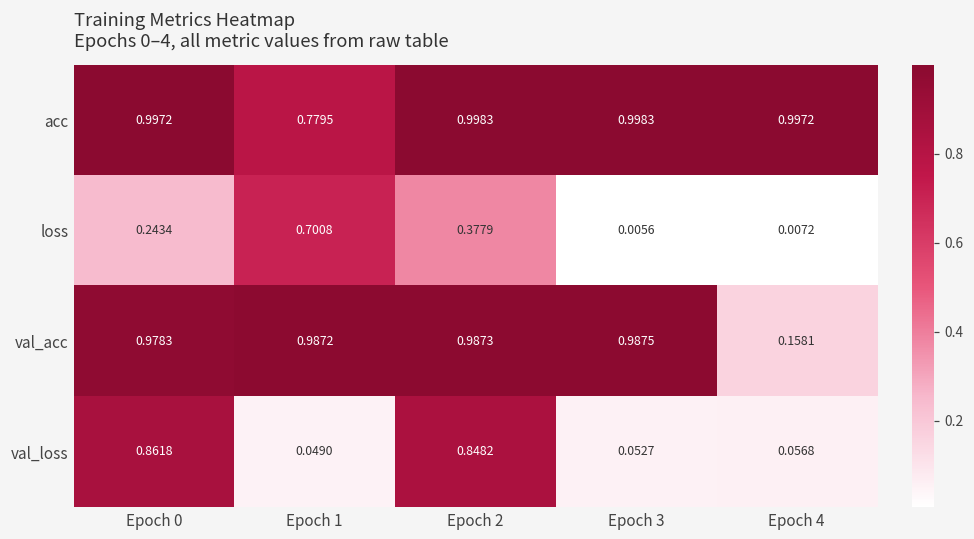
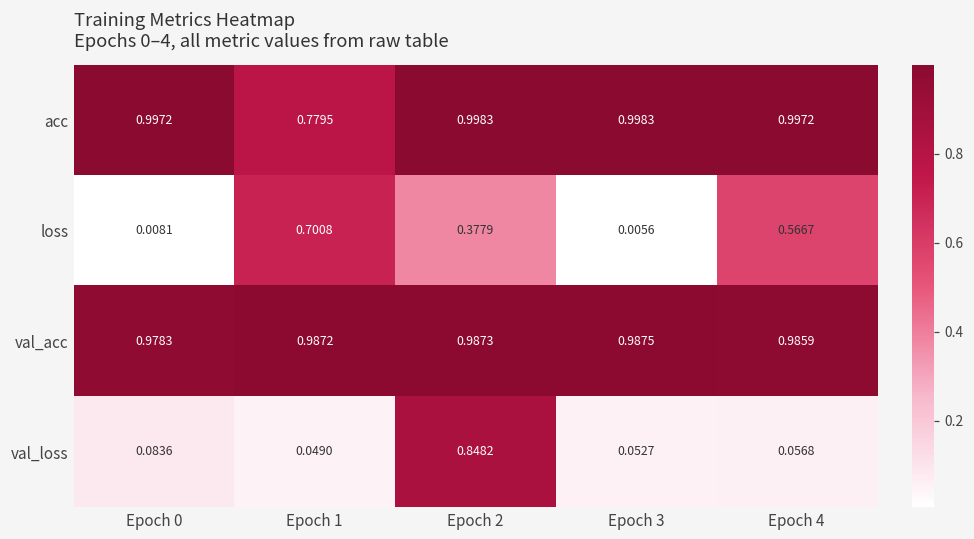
  {
    "acc": {
      "Epoch 0": 0.9972,
      "Epoch 1": 0.7795,
      "Epoch 2": 0.9983,
      "Epoch 3": 0.9983,
      "Epoch 4": 0.9972
    },
    "loss": {
-     "Epoch 0": 0.2434,
+     "Epoch 0": 0.0081,
      "Epoch 1": 0.7008,
      "Epoch 2": 0.3779,
      "Epoch 3": 0.0056,
-     "Epoch 4": 0.0072
+     "Epoch 4": 0.5667
    },
    "val_acc": {
      "Epoch 0": 0.9783,
      "Epoch 1": 0.9872,
      "Epoch 2": 0.9873,
      "Epoch 3": 0.9875,
-     "Epoch 4": 0.1581
+     "Epoch 4": 0.9859
    },
    "val_loss": {
-     "Epoch 0": 0.8618,
+     "Epoch 0": 0.0836,
      "Epoch 1": 0.0490,
      "Epoch 2": 0.8482,
      "Epoch 3": 0.0527,
      "Epoch 4": 0.0568
    }
  }
